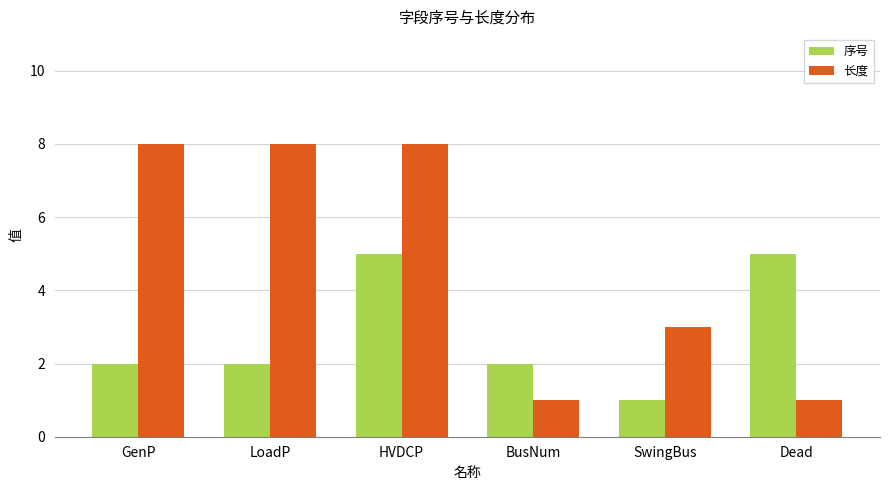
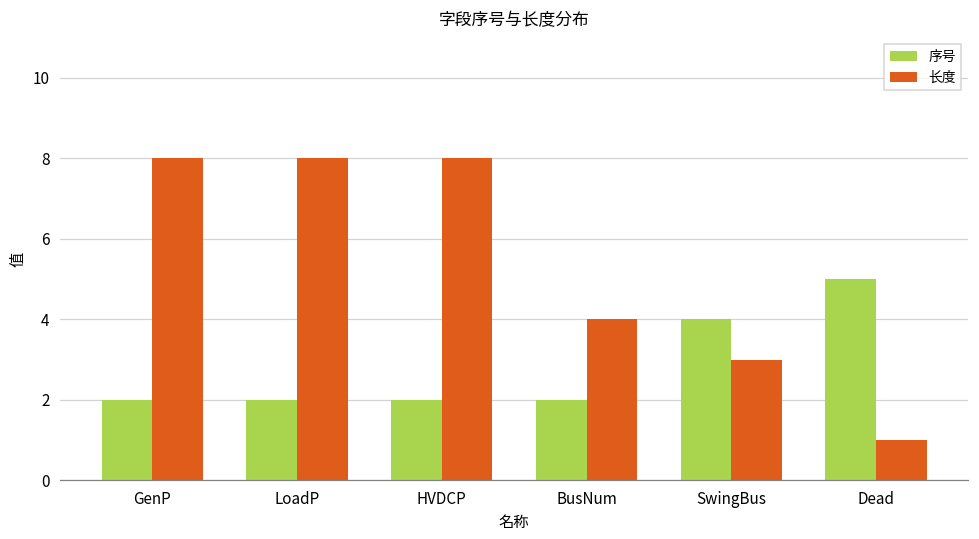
  {
    "序号": {
      "GenP": 2,
      "LoadP": 2,
-     "HVDCP": 5,
+     "HVDCP": 2,
      "BusNum": 2,
-     "SwingBus": 1,
+     "SwingBus": 4,
      "Dead": 5
    },
    "长度": {
      "GenP": 8,
      "LoadP": 8,
      "HVDCP": 8,
-     "BusNum": 1,
+     "BusNum": 4,
      "SwingBus": 3,
      "Dead": 1
    }
  }
